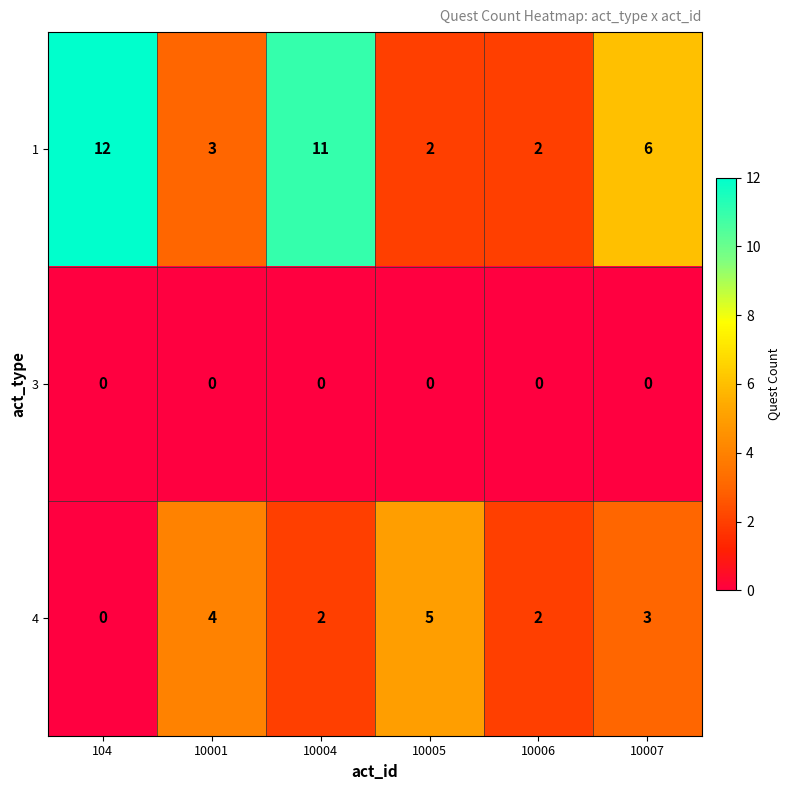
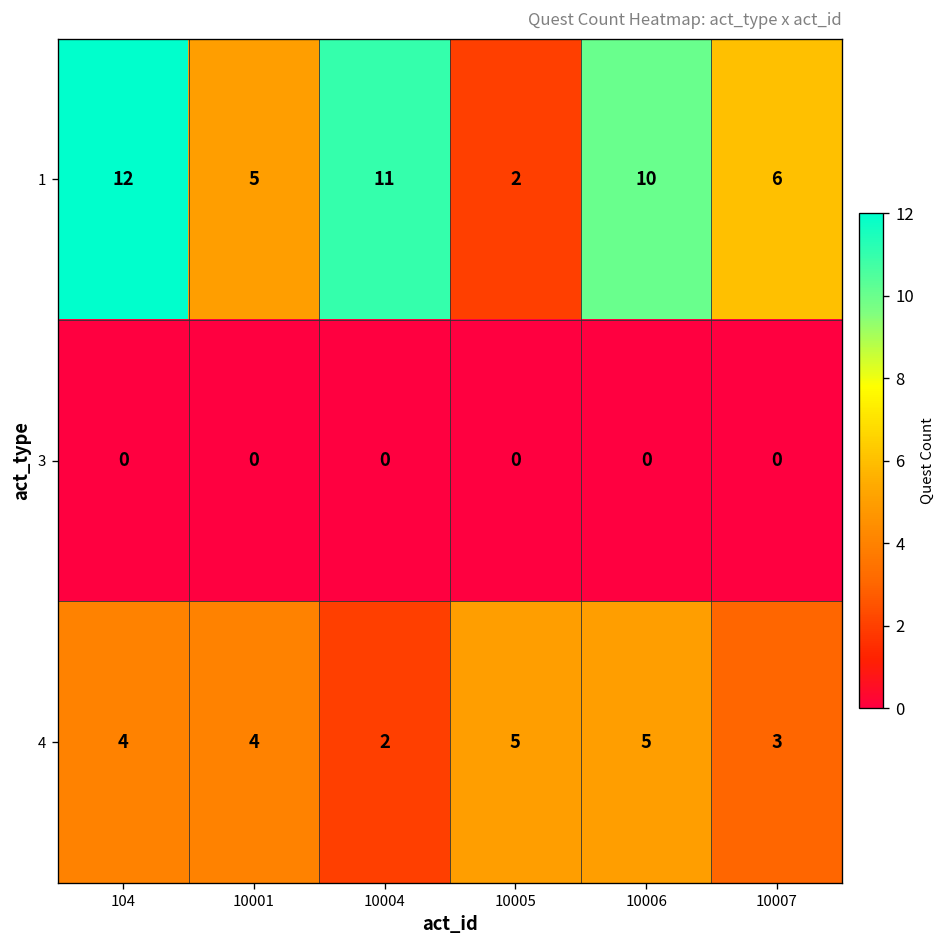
  {
    "1": {
      "104": 12,
-     "10001": 3,
+     "10001": 5,
      "10004": 11,
      "10005": 2,
-     "10006": 2,
+     "10006": 10,
      "10007": 6
    },
    "3": {
      "104": 0,
      "10001": 0,
      "10004": 0,
      "10005": 0,
      "10006": 0,
      "10007": 0
    },
    "4": {
-     "104": 0,
+     "104": 4,
      "10001": 4,
      "10004": 2,
      "10005": 5,
-     "10006": 2,
+     "10006": 5,
      "10007": 3
    }
  }
